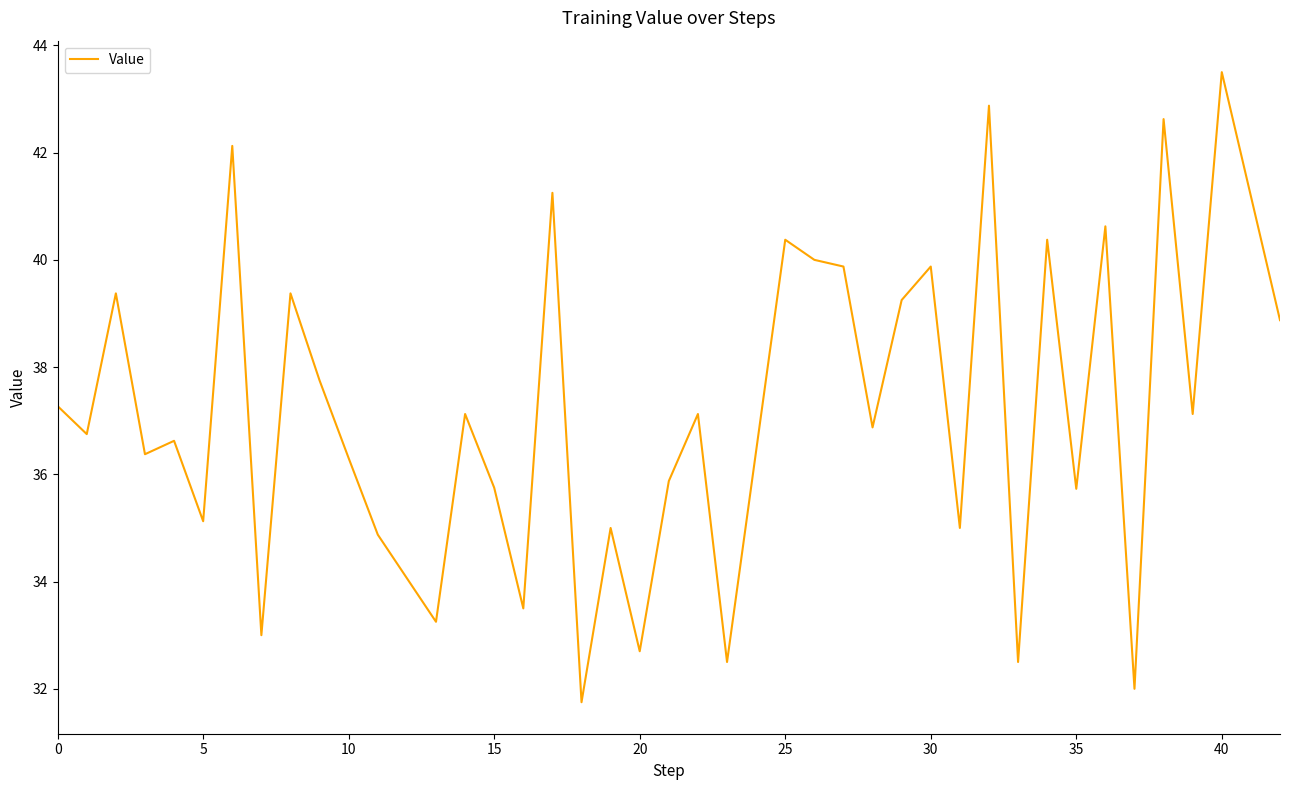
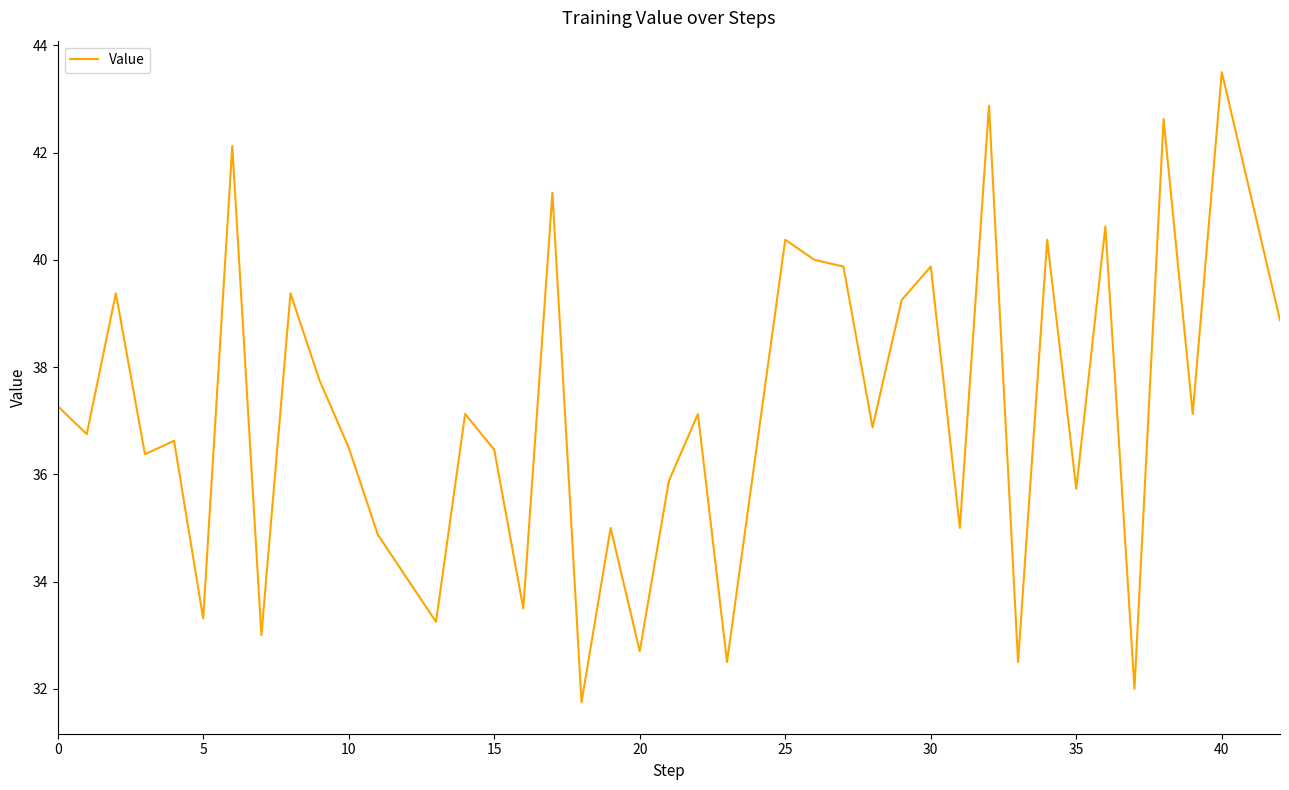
  {
    "0": 37.3,
-   "5": 35.1,
-   "10": 36.3,
-   "15": 35.8,
+   "5": 33.3,
+   "10": 36.5,
+   "15": 36.5,
    "20": 32.7,
    "25": 40.4,
    "30": 39.9,
    "35": 35.7,
    "40": 43.5
  }
